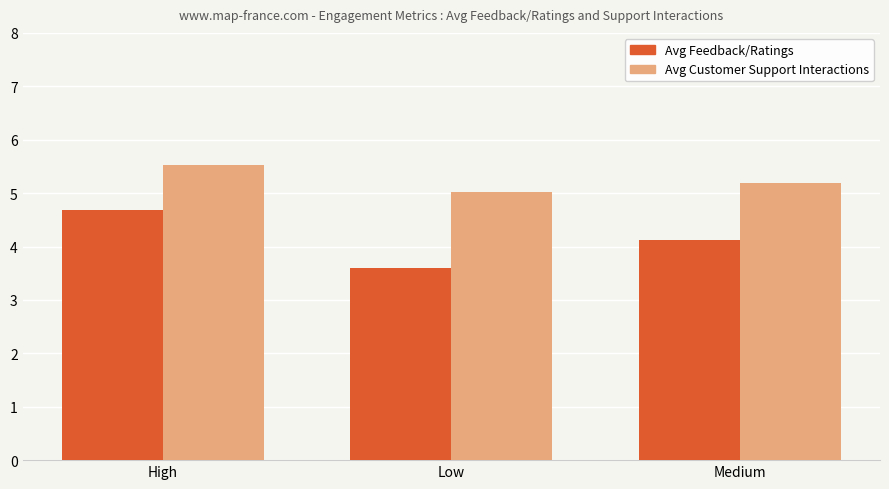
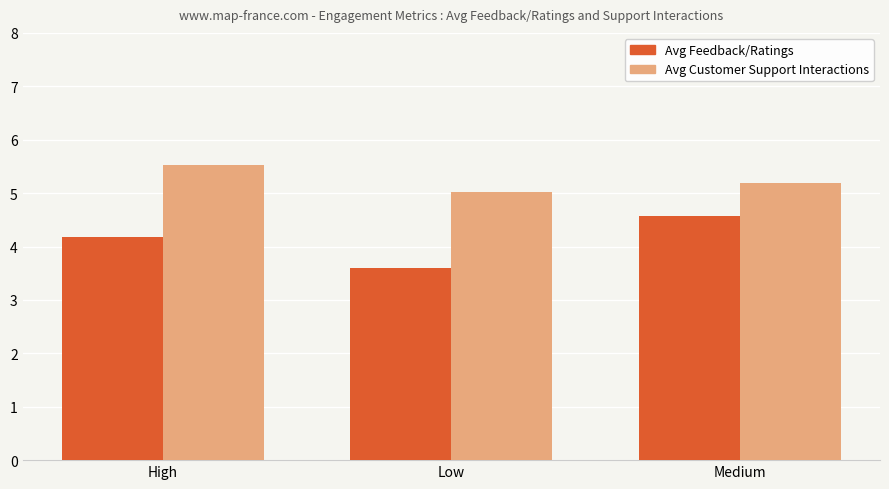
  {
    "Avg Feedback/Ratings": {
-     "High": 4.7,
+     "High": 4.2,
      "Low": 3.6,
-     "Medium": 4.1
+     "Medium": 4.6
    },
    "Avg Customer Support Interactions": {
      "High": 5.5,
      "Low": 5.0,
      "Medium": 5.2
    }
  }
